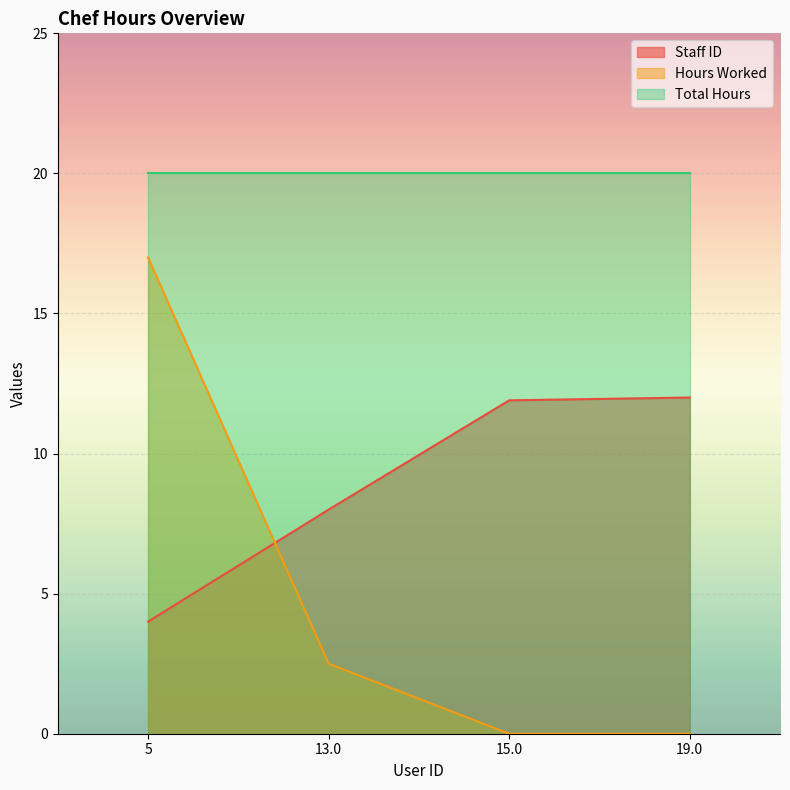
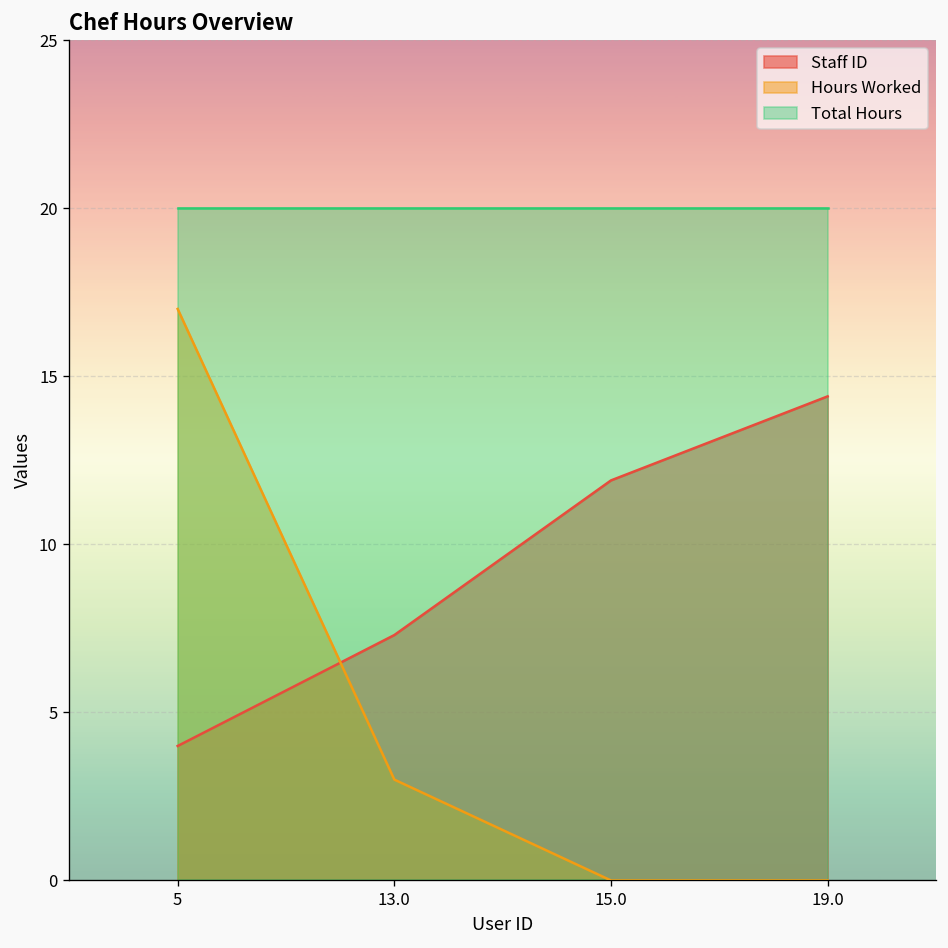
  {
    "Staff ID": {
      "5": 4.0,
-     "13.0": 8.0,
+     "13.0": 7.3,
      "15.0": 11.9,
-     "19.0": 12.0
+     "19.0": 14.4
    },
    "Hours Worked": {
      "5": 17.0,
-     "13.0": 2.5,
+     "13.0": 3.0,
      "15.0": 0.0,
      "19.0": 0.0
    },
    "Total Hours": {
      "5": 20.0,
      "13.0": 20.0,
      "15.0": 20.0,
      "19.0": 20.0
    }
  }
